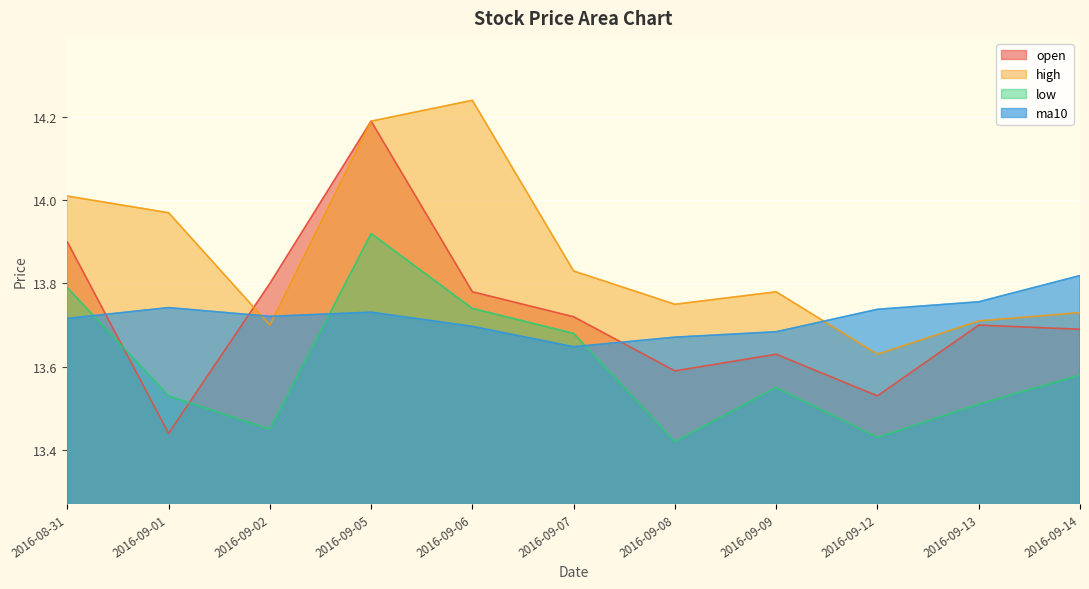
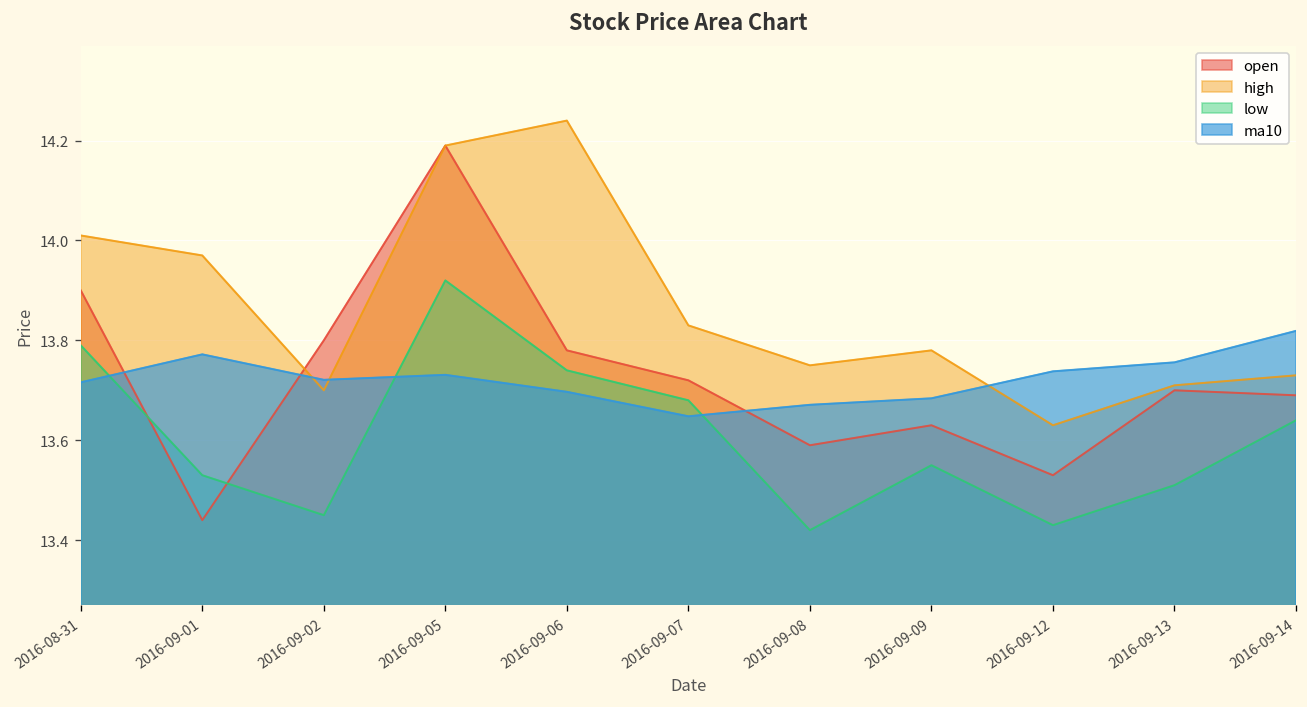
  {
    "open": {
      "2016-08-31": 13.90,
      "2016-09-01": 13.44,
      "2016-09-02": 13.80,
      "2016-09-06": 13.78,
      "2016-09-07": 13.72,
      "2016-09-08": 13.59,
      "2016-09-09": 13.63,
      "2016-09-12": 13.53,
      "2016-09-13": 13.70,
      "2016-09-14": 13.69
    },
    "high": {
      "2016-08-31": 14.01,
      "2016-09-01": 13.97,
      "2016-09-02": 13.70,
      "2016-09-06": 14.24,
      "2016-09-07": 13.83,
      "2016-09-08": 13.75,
      "2016-09-09": 13.78,
      "2016-09-12": 13.63,
      "2016-09-13": 13.71,
      "2016-09-14": 13.73
    },
    "low": {
      "2016-08-31": 13.79,
      "2016-09-01": 13.53,
      "2016-09-02": 13.45,
      "2016-09-05": 13.92,
      "2016-09-06": 13.74,
      "2016-09-07": 13.68,
      "2016-09-08": 13.42,
      "2016-09-09": 13.55,
      "2016-09-12": 13.43,
      "2016-09-13": 13.51,
-     "2016-09-14": 13.58
+     "2016-09-14": 13.64
    },
    "ma10": {
      "2016-08-31": 13.72,
-     "2016-09-01": 13.74,
+     "2016-09-01": 13.77,
      "2016-09-02": 13.72,
      "2016-09-05": 13.73,
      "2016-09-06": 13.70,
      "2016-09-07": 13.65,
      "2016-09-08": 13.67,
      "2016-09-09": 13.68,
      "2016-09-12": 13.74,
      "2016-09-13": 13.76,
      "2016-09-14": 13.82
    }
  }
